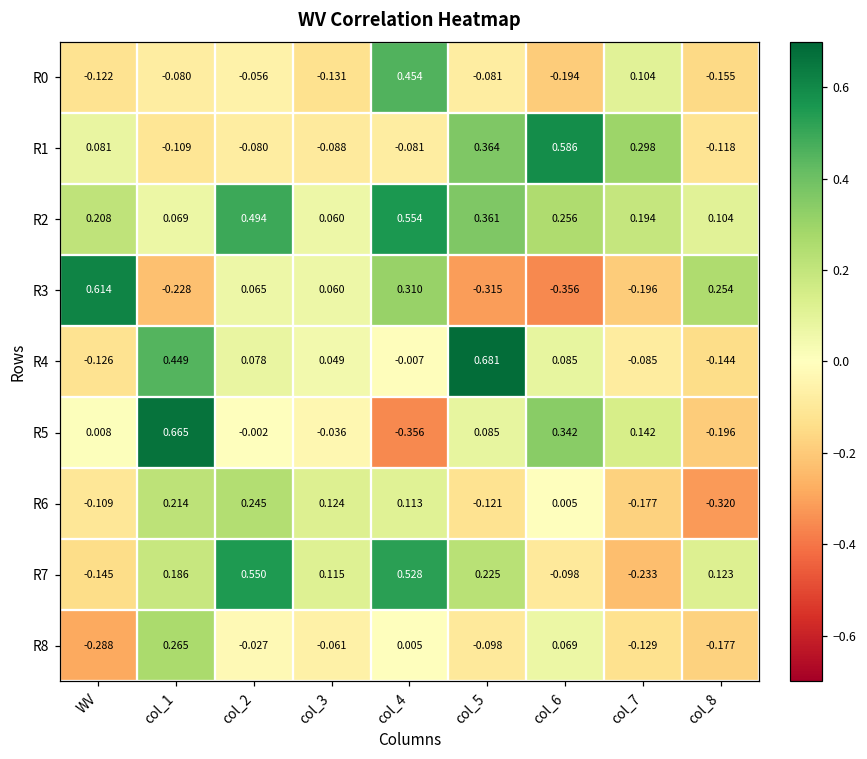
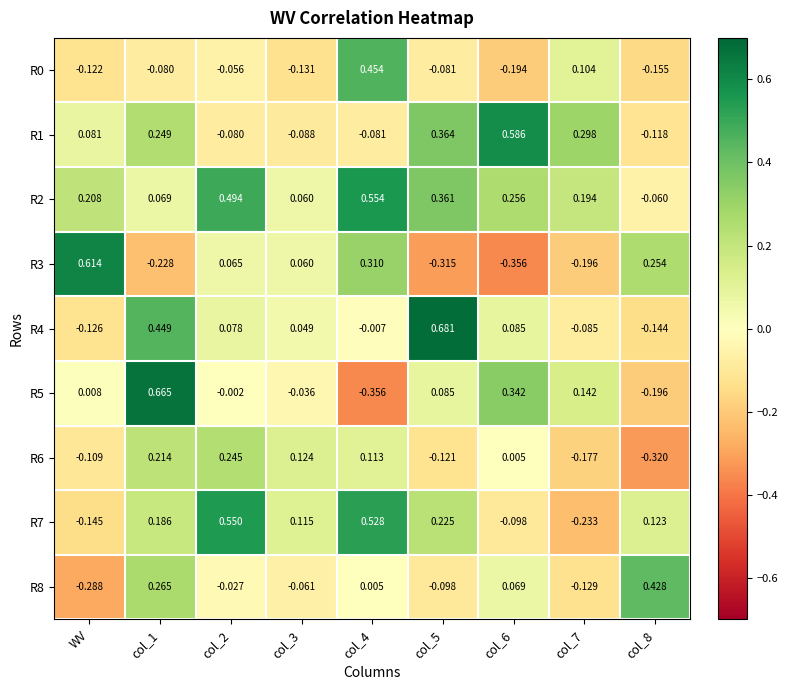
  {
    "R0": {
      "WV": -0.122,
      "col_1": -0.080,
      "col_2": -0.056,
      "col_3": -0.131,
      "col_4": 0.454,
      "col_5": -0.081,
      "col_6": -0.194,
      "col_7": 0.104,
      "col_8": -0.155
    },
    "R1": {
      "WV": 0.081,
-     "col_1": -0.109,
+     "col_1": 0.249,
      "col_2": -0.080,
      "col_3": -0.088,
      "col_4": -0.081,
      "col_5": 0.364,
      "col_6": 0.586,
      "col_7": 0.298,
      "col_8": -0.118
    },
    "R2": {
      "WV": 0.208,
      "col_1": 0.069,
      "col_2": 0.494,
      "col_3": 0.060,
      "col_4": 0.554,
      "col_5": 0.361,
      "col_6": 0.256,
      "col_7": 0.194,
-     "col_8": 0.104
+     "col_8": -0.060
    },
    "R3": {
      "WV": 0.614,
      "col_1": -0.228,
      "col_2": 0.065,
      "col_3": 0.060,
      "col_4": 0.310,
      "col_5": -0.315,
      "col_6": -0.356,
      "col_7": -0.196,
      "col_8": 0.254
    },
    "R4": {
      "WV": -0.126,
      "col_1": 0.449,
      "col_2": 0.078,
      "col_3": 0.049,
      "col_4": -0.007,
      "col_5": 0.681,
      "col_6": 0.085,
      "col_7": -0.085,
      "col_8": -0.144
    },
    "R5": {
      "WV": 0.008,
      "col_1": 0.665,
      "col_2": -0.002,
      "col_3": -0.036,
      "col_4": -0.356,
      "col_5": 0.085,
      "col_6": 0.342,
      "col_7": 0.142,
      "col_8": -0.196
    },
    "R6": {
      "WV": -0.109,
      "col_1": 0.214,
      "col_2": 0.245,
      "col_3": 0.124,
      "col_4": 0.113,
      "col_5": -0.121,
      "col_6": 0.005,
      "col_7": -0.177,
      "col_8": -0.320
    },
    "R7": {
      "WV": -0.145,
      "col_1": 0.186,
      "col_2": 0.550,
      "col_3": 0.115,
      "col_4": 0.528,
      "col_5": 0.225,
      "col_6": -0.098,
      "col_7": -0.233,
      "col_8": 0.123
    },
    "R8": {
      "WV": -0.288,
      "col_1": 0.265,
      "col_2": -0.027,
      "col_3": -0.061,
      "col_4": 0.005,
      "col_5": -0.098,
      "col_6": 0.069,
      "col_7": -0.129,
-     "col_8": -0.177
+     "col_8": 0.428
    }
  }
